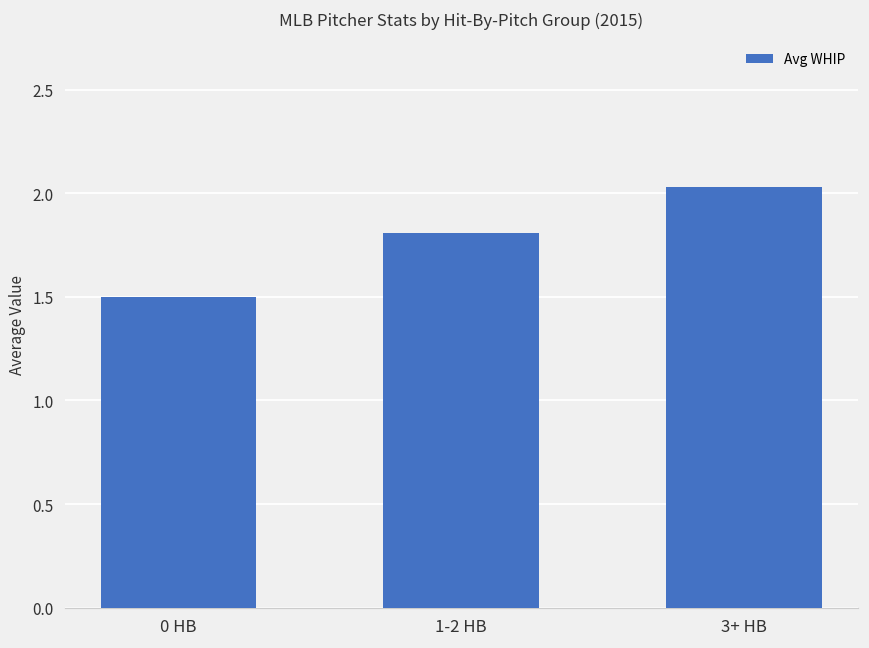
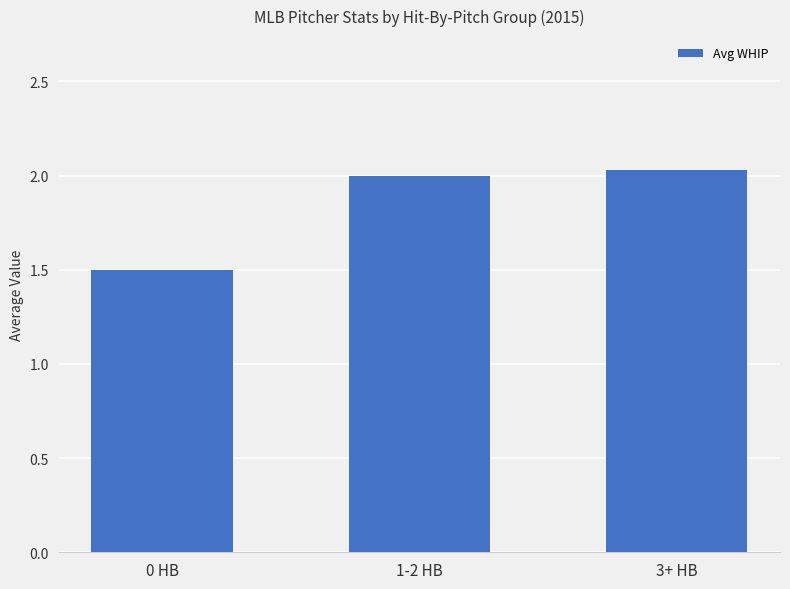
  {
    "0 HB": 1.50,
-   "1-2 HB": 1.81,
+   "1-2 HB": 2.00,
    "3+ HB": 2.03
  }
